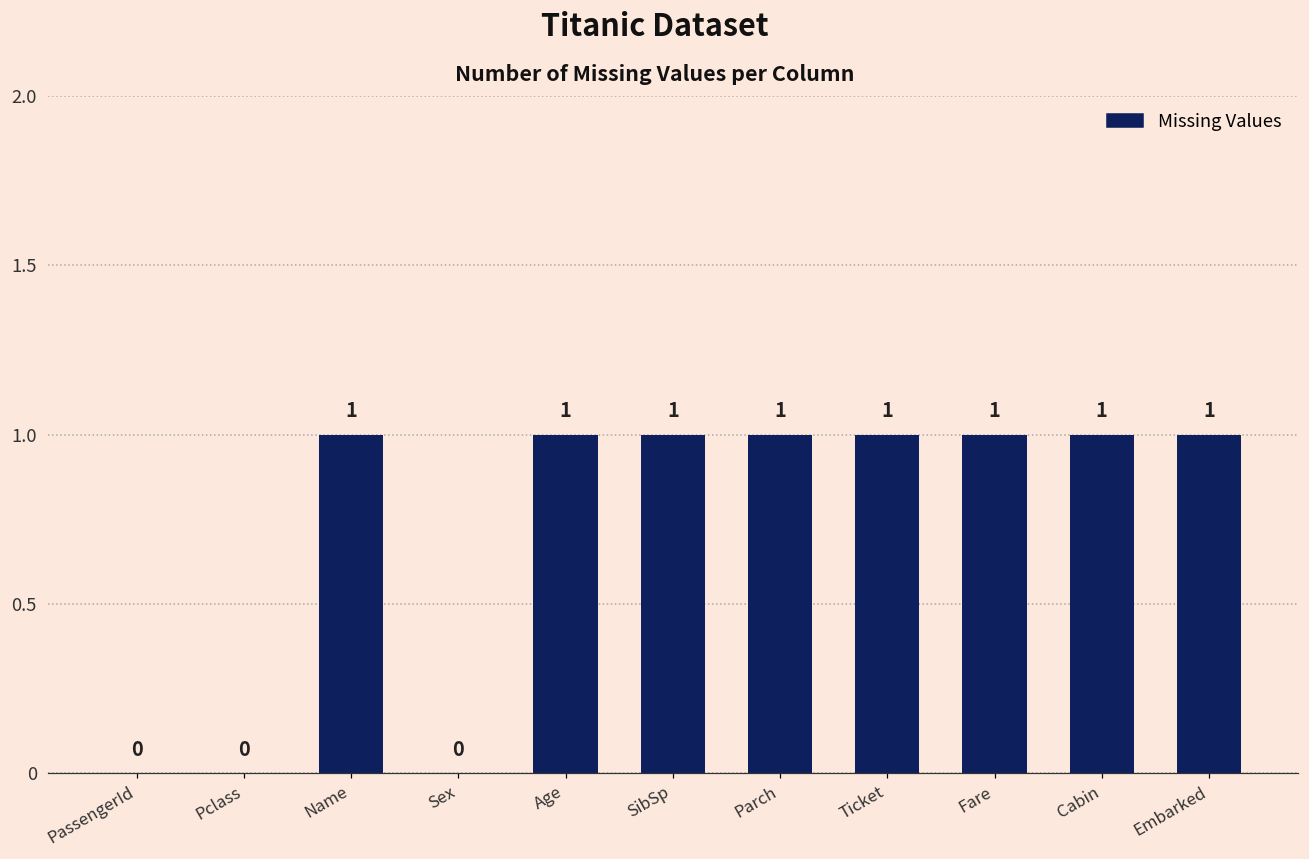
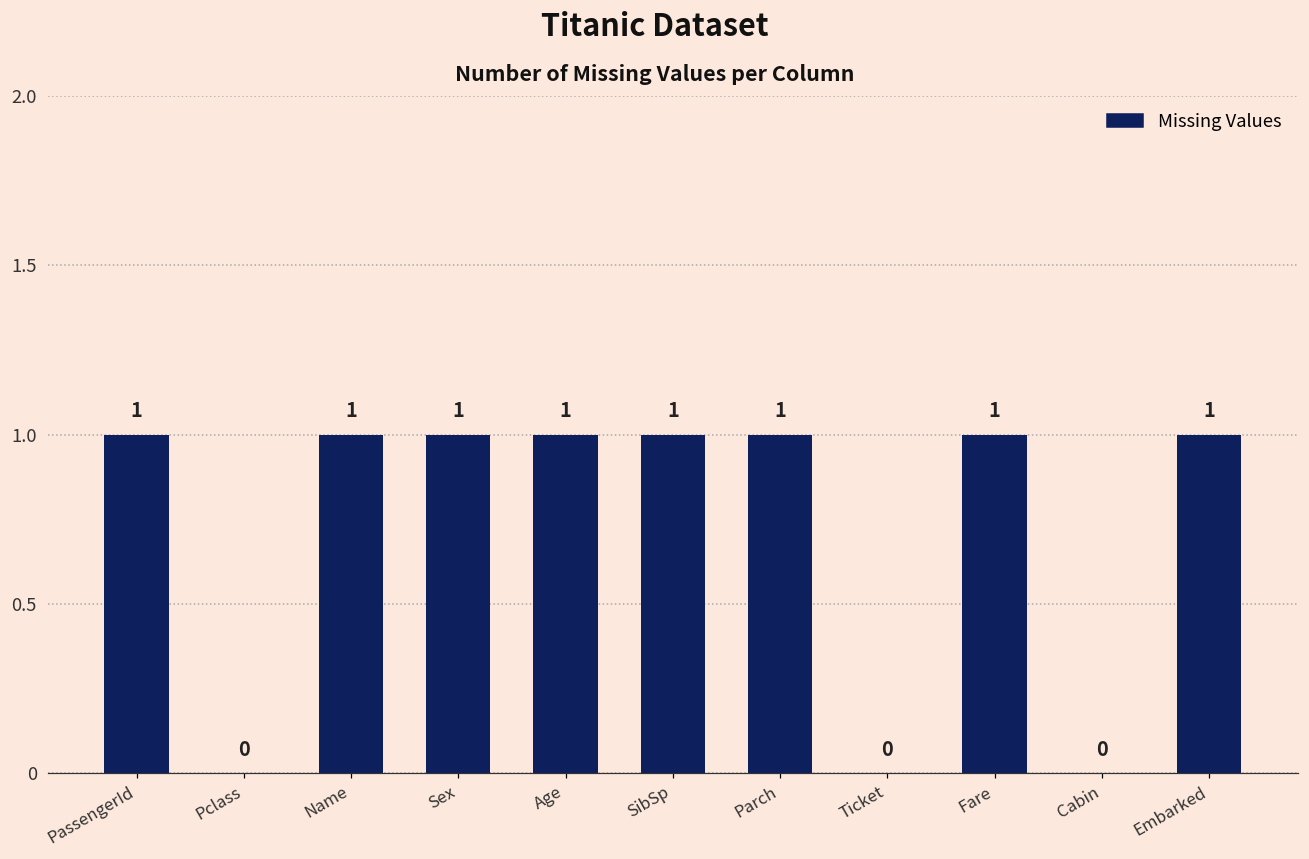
  {
-   "PassengerId": 0,
+   "PassengerId": 1,
    "Pclass": 0,
    "Name": 1,
-   "Sex": 0,
+   "Sex": 1,
    "Age": 1,
    "SibSp": 1,
    "Parch": 1,
-   "Ticket": 1,
+   "Ticket": 0,
    "Fare": 1,
-   "Cabin": 1,
+   "Cabin": 0,
    "Embarked": 1
  }
